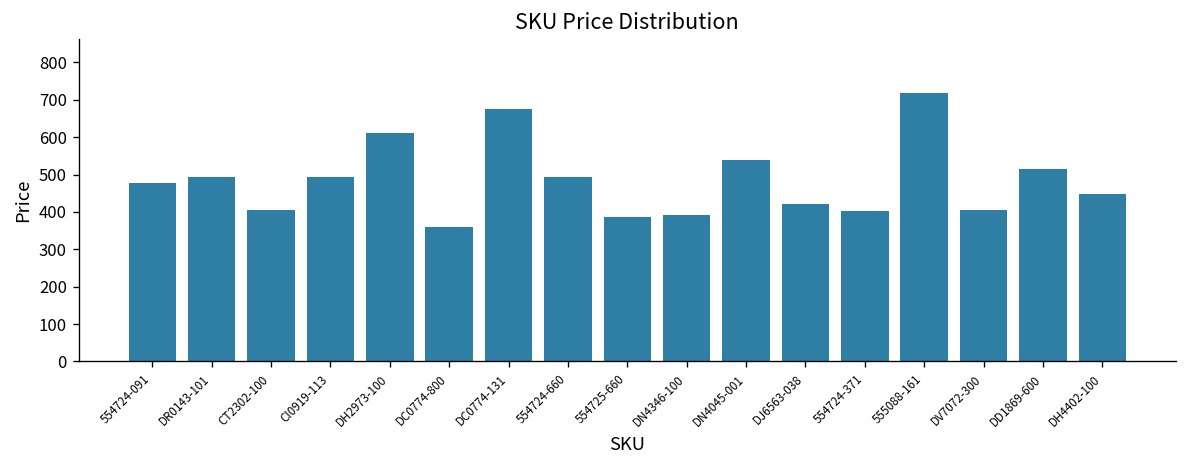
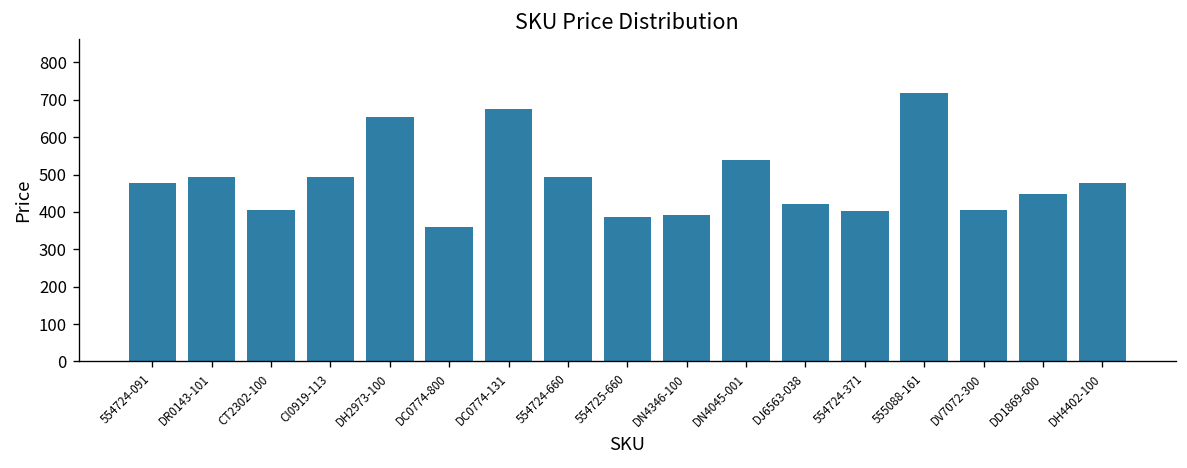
  {
    "554724-091": 480,
    "DR0143-101": 490,
    "CT2302-100": 400,
    "CI0919-113": 490,
-   "DH2973-100": 610,
+   "DH2973-100": 650,
    "DC0774-800": 360,
    "DC0774-131": 670,
    "554724-660": 490,
    "554725-660": 390,
    "DN4346-100": 390,
    "DN4045-001": 540,
    "DJ6563-038": 420,
    "554724-371": 400,
    "555088-161": 720,
    "DV7072-300": 400,
-   "DD1869-600": 520,
-   "DH4402-100": 450
+   "DD1869-600": 450,
+   "DH4402-100": 480
  }
